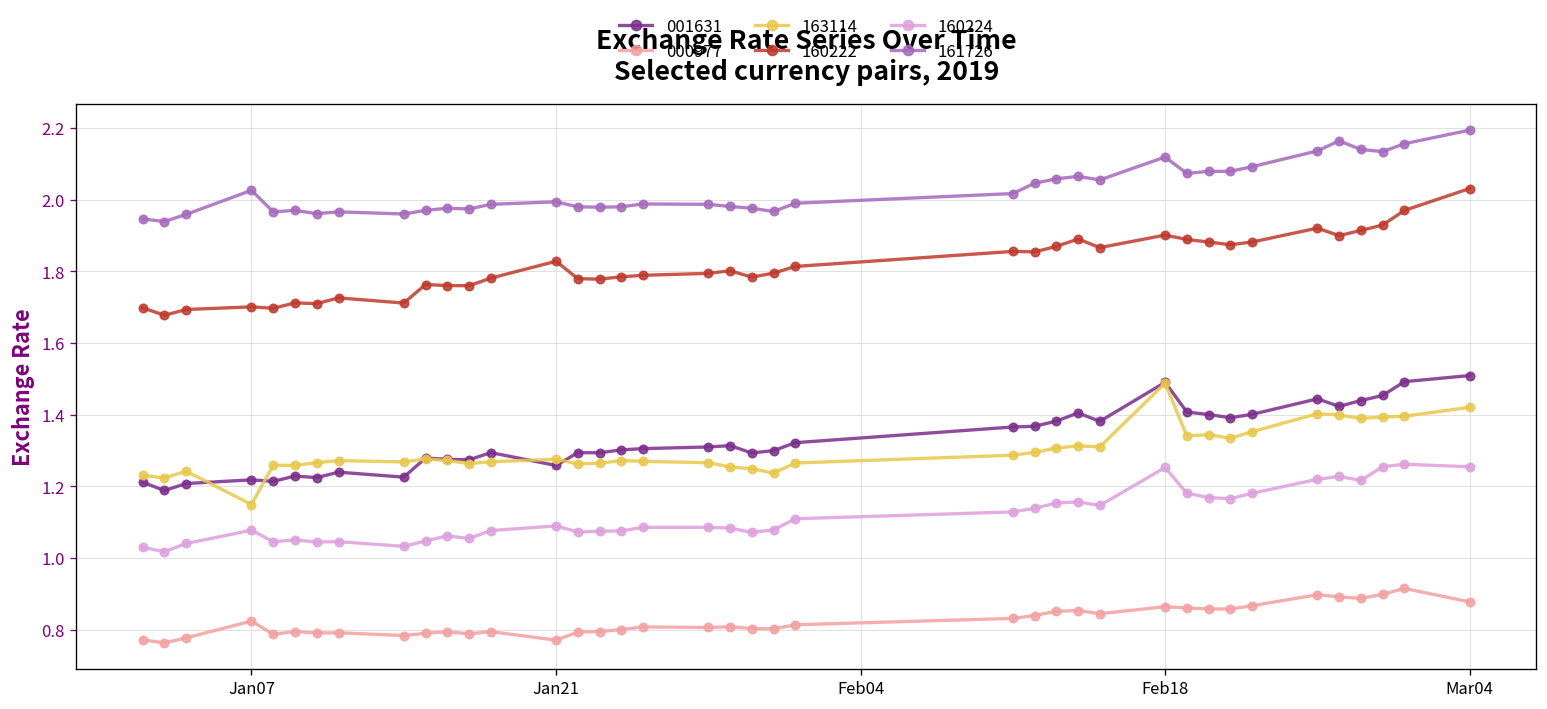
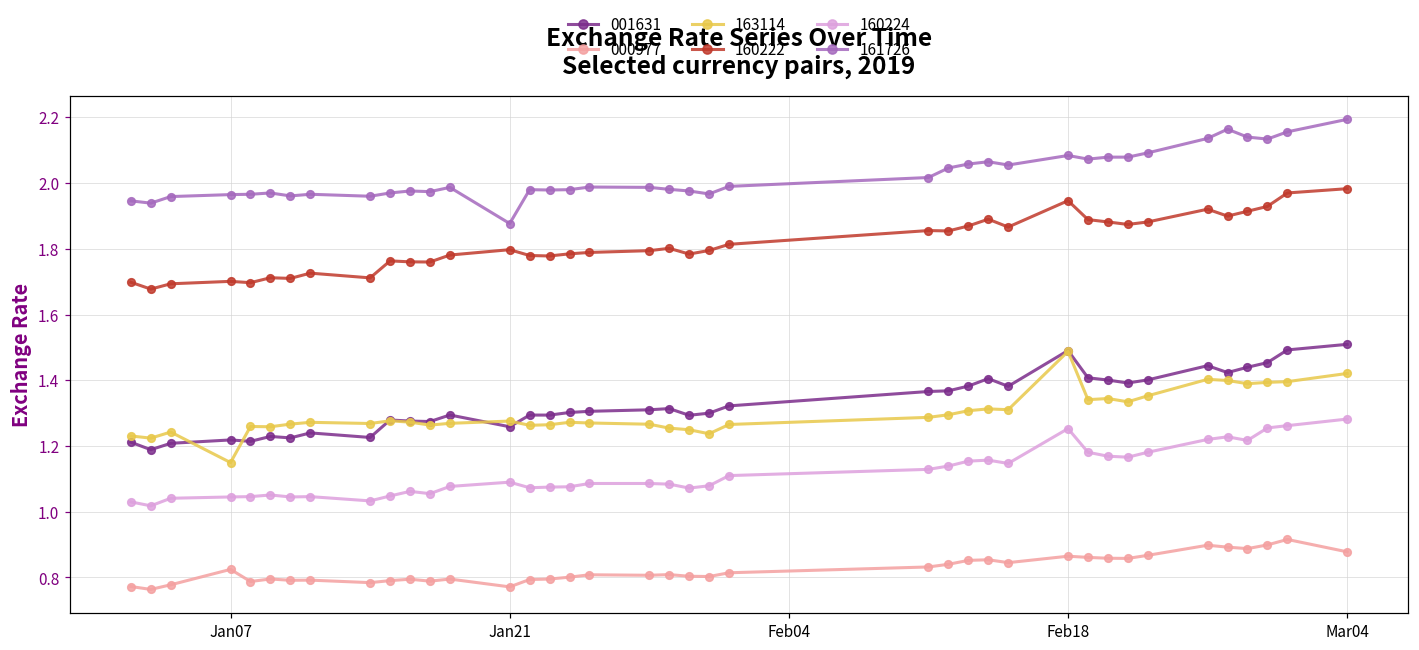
  {
    "001631": {
      "Jan07": 1.22,
      "Jan21": 1.26,
      "Mar04": 1.51
    },
    "000977": {
      "Jan07": 0.82,
      "Jan21": 0.77,
      "Feb18": 0.86,
      "Mar04": 0.88
    },
    "163114": {
      "Jan07": 1.15,
      "Jan21": 1.28,
      "Mar04": 1.42
    },
    "160222": {
      "Jan07": 1.70,
-     "Jan21": 1.83,
-     "Feb18": 1.90,
-     "Mar04": 2.03
+     "Jan21": 1.80,
+     "Feb18": 1.95,
+     "Mar04": 1.98
    },
    "160224": {
-     "Jan07": 1.08,
+     "Jan07": 1.05,
      "Jan21": 1.09,
      "Feb18": 1.25,
-     "Mar04": 1.26
+     "Mar04": 1.28
    },
    "161726": {
-     "Jan07": 2.03,
-     "Jan21": 1.99,
-     "Feb18": 2.12,
+     "Jan07": 1.97,
+     "Jan21": 1.88,
+     "Feb18": 2.08,
      "Mar04": 2.19
    }
  }
